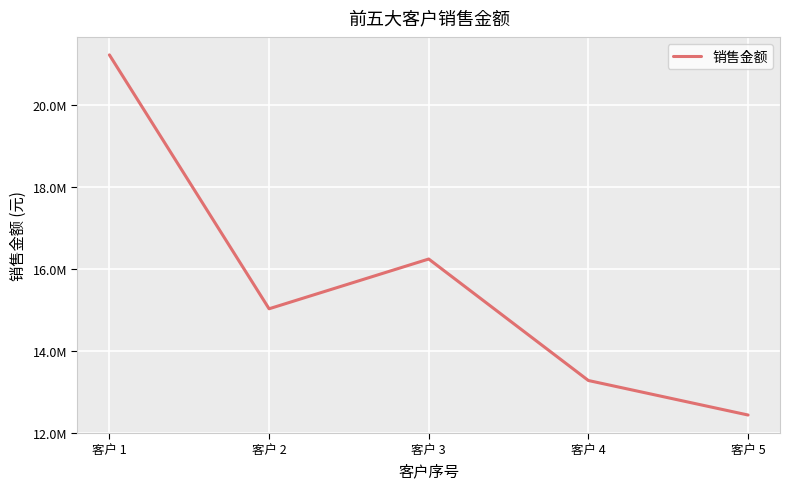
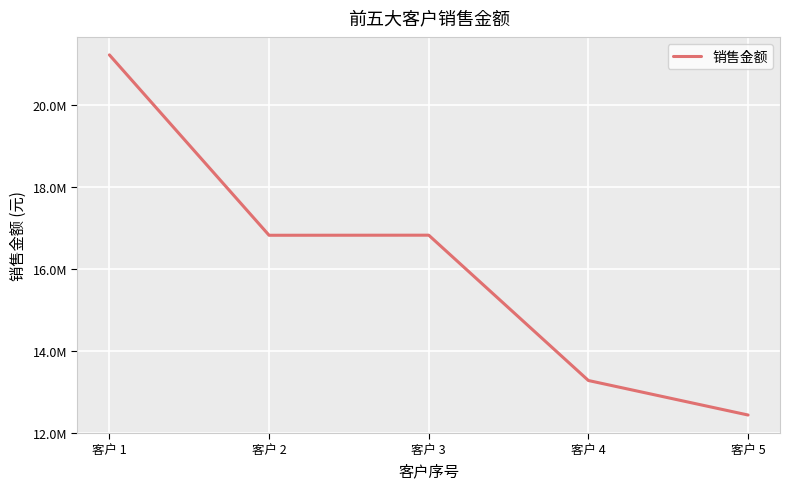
  {
    "客户 1": 21200000,
-   "客户 2": 15000000,
-   "客户 3": 16200000,
+   "客户 2": 16800000,
+   "客户 3": 16800000,
    "客户 4": 13300000,
    "客户 5": 12400000
  }
